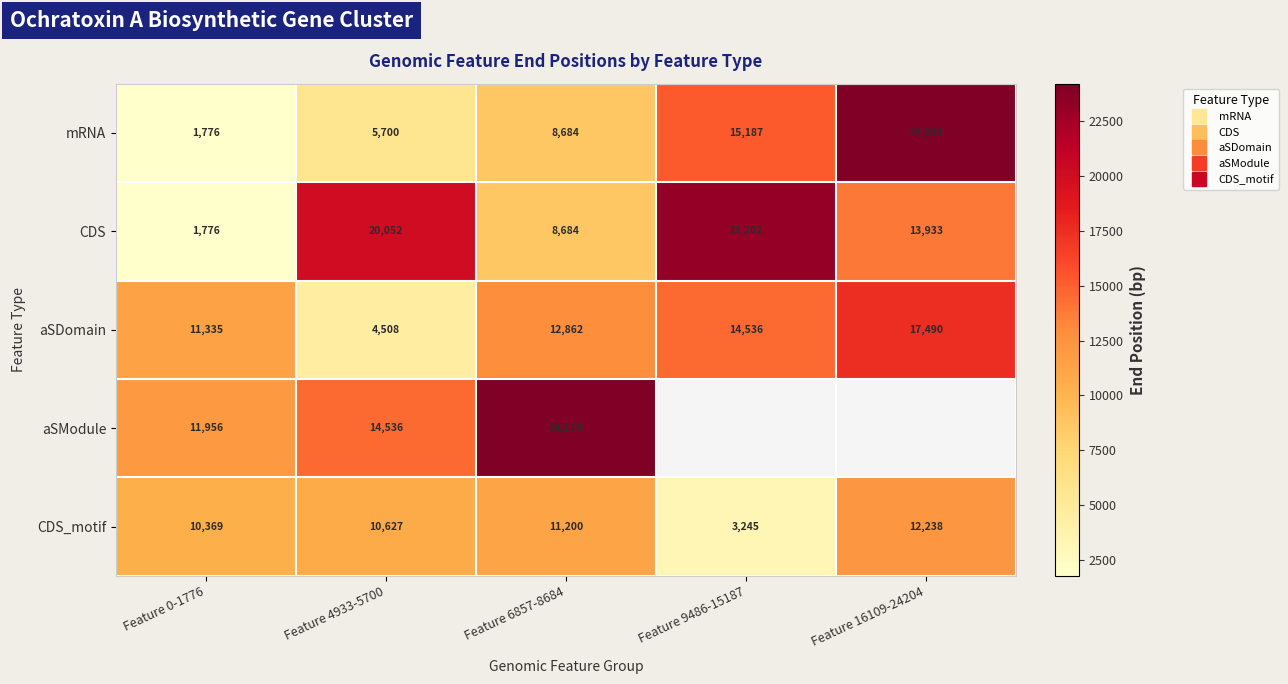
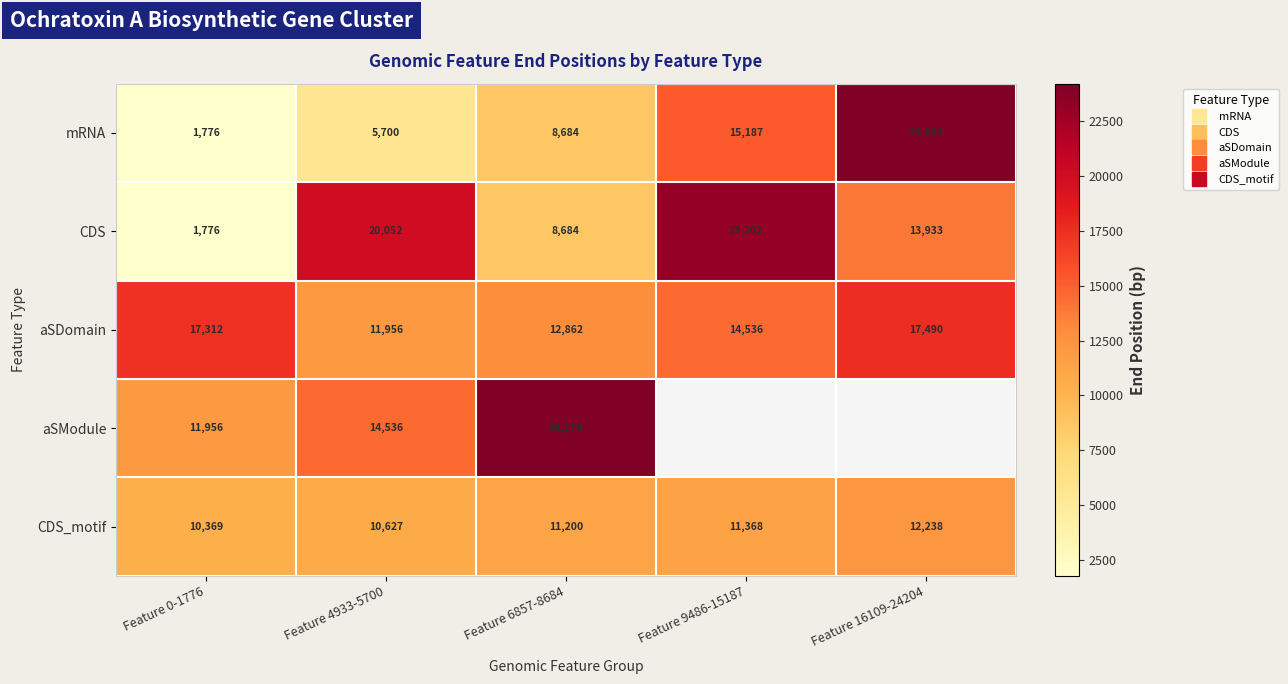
  {
    "mRNA": {
      "Feature 0-1776": "1,776",
      "Feature 4933-5700": "5,700",
      "Feature 6857-8684": "8,684",
      "Feature 9486-15187": "15,187",
      "Feature 16109-24204": "24,204"
    },
    "CDS": {
      "Feature 0-1776": "1,776",
      "Feature 4933-5700": "20,052",
      "Feature 6857-8684": "8,684",
      "Feature 9486-15187": "23,202",
      "Feature 16109-24204": "13,933"
    },
    "aSDomain": {
-     "Feature 0-1776": "11,335",
-     "Feature 4933-5700": "4,508",
+     "Feature 0-1776": "17,312",
+     "Feature 4933-5700": "11,956",
      "Feature 6857-8684": "12,862",
      "Feature 9486-15187": "14,536",
      "Feature 16109-24204": "17,490"
    },
    "aSModule": {
      "Feature 0-1776": "11,956",
      "Feature 4933-5700": "14,536",
      "Feature 6857-8684": "24,174"
    },
    "CDS_motif": {
      "Feature 0-1776": "10,369",
      "Feature 4933-5700": "10,627",
      "Feature 6857-8684": "11,200",
-     "Feature 9486-15187": "3,245",
+     "Feature 9486-15187": "11,368",
      "Feature 16109-24204": "12,238"
    }
  }
